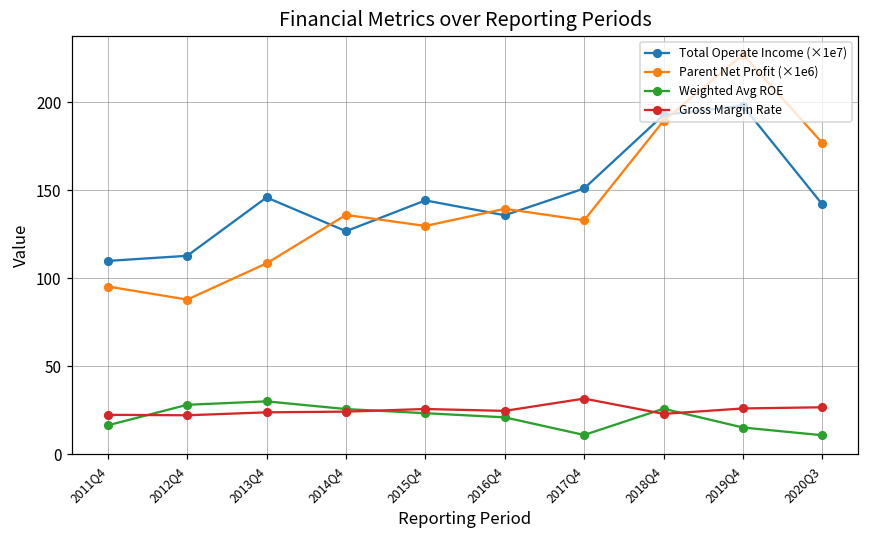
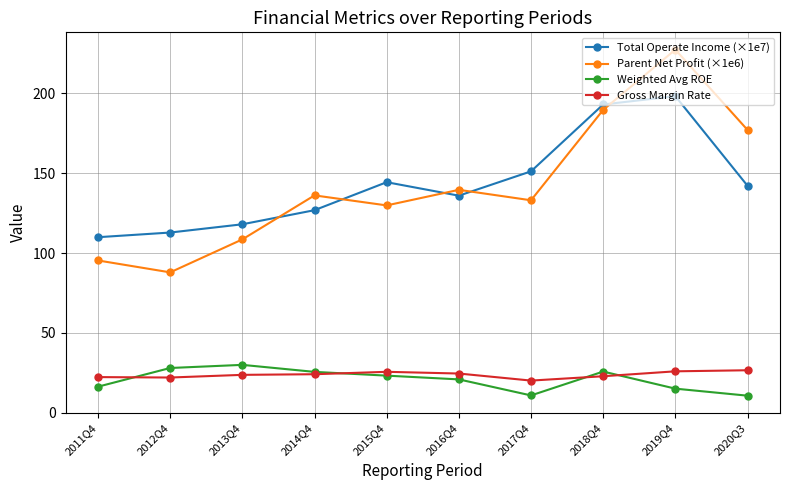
  {
    "Total Operate Income (×1e7)": {
      "2011Q4": 110,
      "2012Q4": 113,
-     "2013Q4": 146,
+     "2013Q4": 118,
      "2014Q4": 127,
      "2015Q4": 144,
      "2016Q4": 136,
      "2017Q4": 151,
      "2020Q3": 142
    },
    "Parent Net Profit (×1e6)": {
      "2011Q4": 95,
      "2012Q4": 88,
      "2013Q4": 109,
      "2014Q4": 136,
      "2015Q4": 130,
      "2016Q4": 140,
      "2017Q4": 133,
      "2018Q4": 190,
      "2020Q3": 177
    },
    "Weighted Avg ROE": {
      "2011Q4": 16,
      "2012Q4": 28,
      "2013Q4": 30,
      "2015Q4": 23,
      "2016Q4": 21,
      "2017Q4": 11,
      "2018Q4": 26,
      "2019Q4": 15,
      "2020Q3": 11
    },
    "Gross Margin Rate": {
      "2011Q4": 22,
      "2012Q4": 22,
      "2013Q4": 24,
      "2015Q4": 26,
      "2016Q4": 25,
-     "2017Q4": 32,
+     "2017Q4": 20,
      "2018Q4": 23,
      "2019Q4": 26,
      "2020Q3": 27
    }
  }
